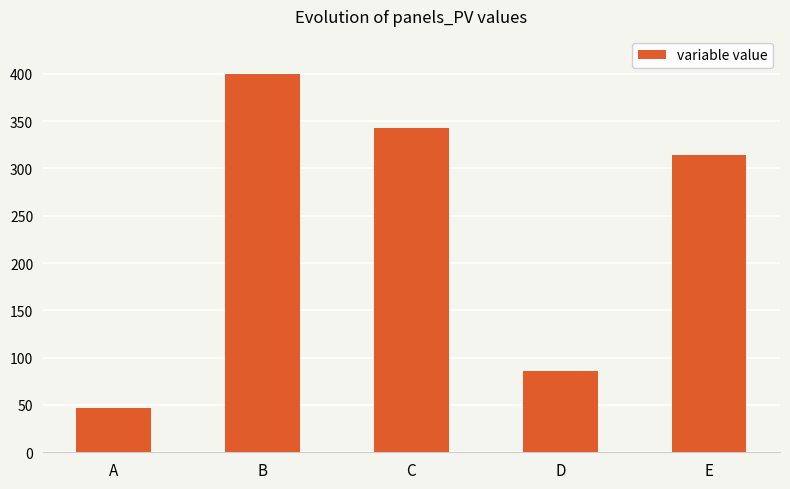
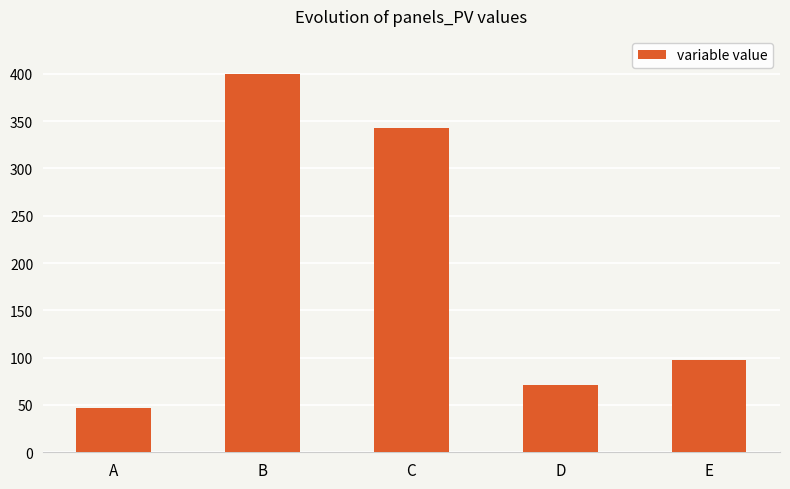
  {
    "A": 50,
    "B": 400,
    "C": 340,
-   "D": 90,
-   "E": 310
+   "D": 70,
+   "E": 100
  }
